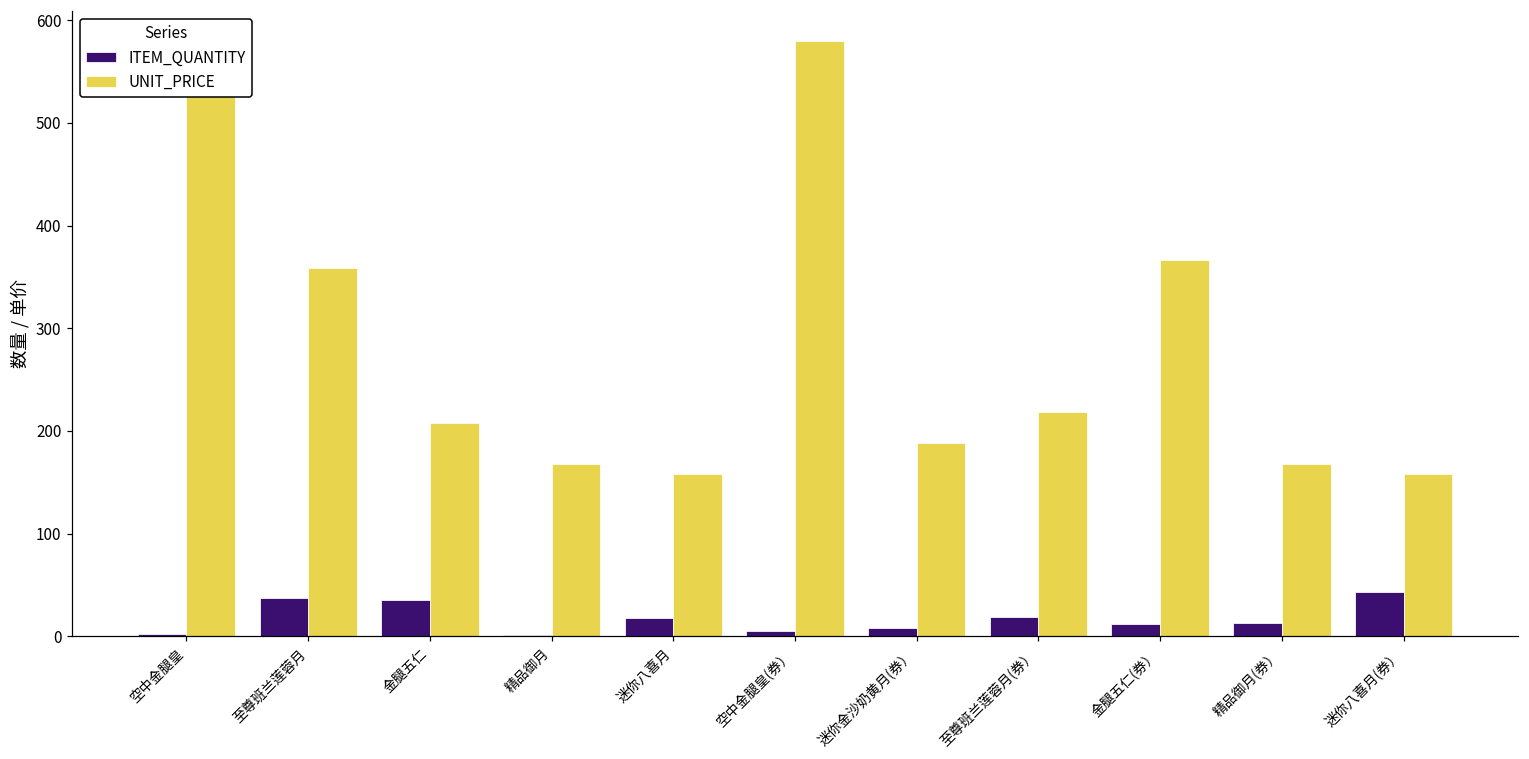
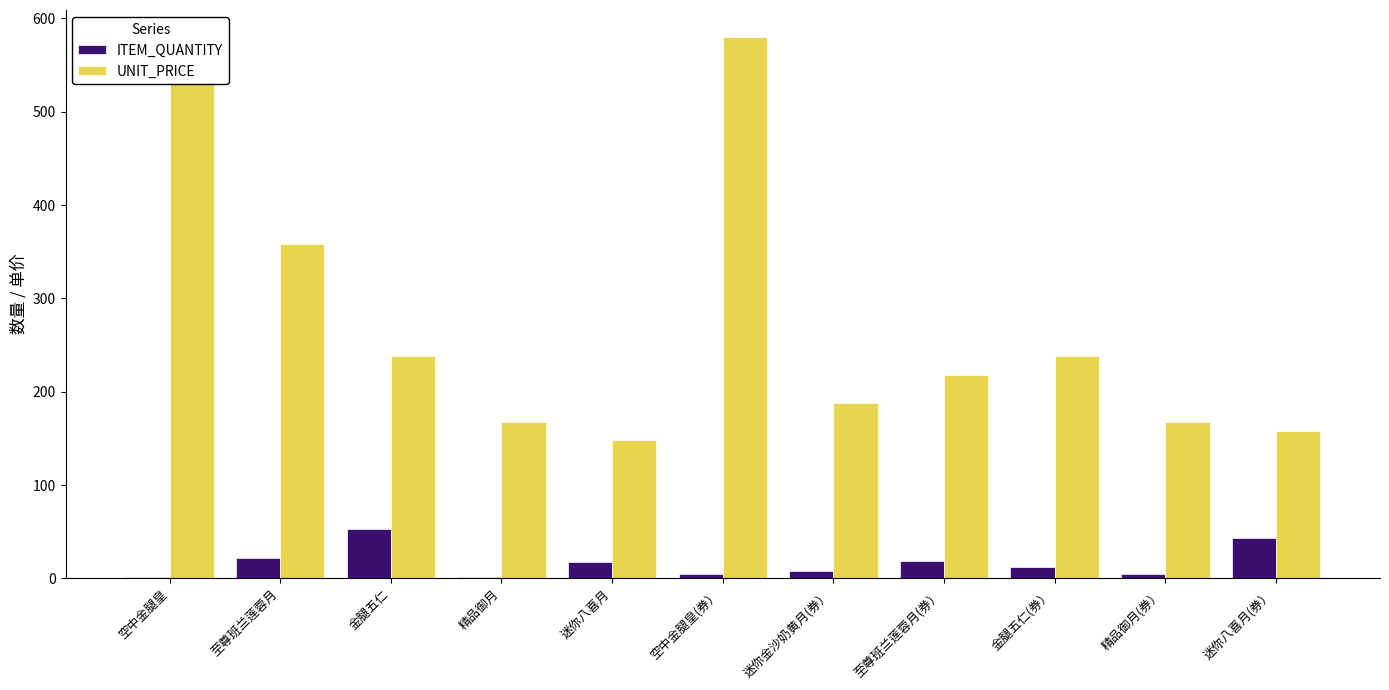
  {
    "ITEM_QUANTITY": {
-     "至尊班兰莲蓉月": 40,
-     "金腿五仁": 40,
+     "至尊班兰莲蓉月": 20,
+     "金腿五仁": 50,
      "迷你八喜月": 20,
      "空中金腿皇(券）": 10,
      "迷你金沙奶黄月(券）": 10,
      "至尊班兰莲蓉月(券）": 20,
      "金腿五仁(券）": 10,
-     "精品御月(券）": 10,
+     "精品御月(券）": 0,
      "迷你八喜月(券）": 40
    },
    "UNIT_PRICE": {
      "至尊班兰莲蓉月": 360,
-     "金腿五仁": 210,
+     "金腿五仁": 240,
      "精品御月": 170,
-     "迷你八喜月": 160,
+     "迷你八喜月": 150,
      "空中金腿皇(券）": 580,
      "迷你金沙奶黄月(券）": 190,
      "至尊班兰莲蓉月(券）": 220,
-     "金腿五仁(券）": 370,
+     "金腿五仁(券）": 240,
      "精品御月(券）": 170,
      "迷你八喜月(券）": 160
    }
  }
